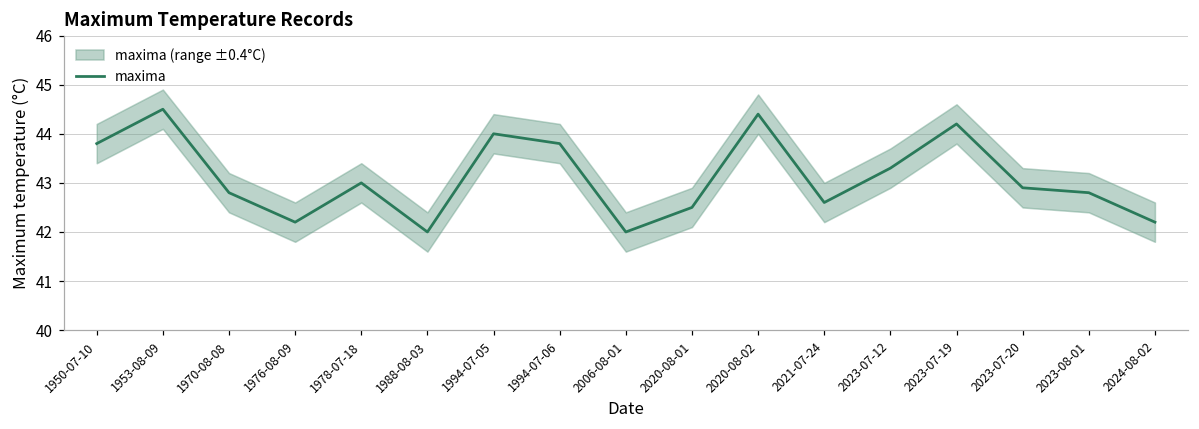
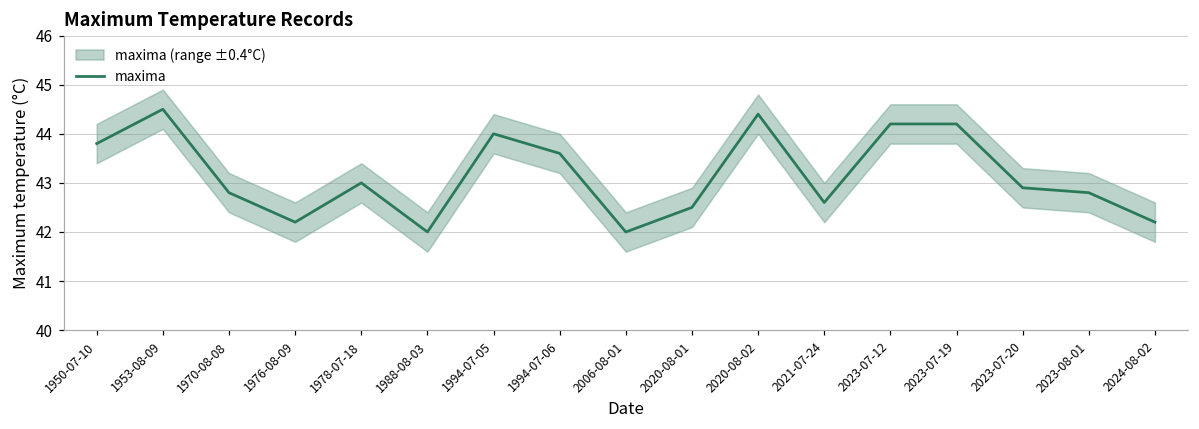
  {
    "maxima": {
      "1950-07-10": 43.8,
      "1953-08-09": 44.5,
      "1970-08-08": 42.8,
      "1976-08-09": 42.2,
      "1978-07-18": 43.0,
      "1988-08-03": 42.0,
      "1994-07-05": 44.0,
-     "1994-07-06": 43.8,
+     "1994-07-06": 43.6,
      "2006-08-01": 42.0,
      "2020-08-01": 42.5,
      "2020-08-02": 44.4,
      "2021-07-24": 42.6,
-     "2023-07-12": 43.3,
+     "2023-07-12": 44.2,
      "2023-07-19": 44.2,
      "2023-07-20": 42.9,
      "2023-08-01": 42.8,
      "2024-08-02": 42.2
    }
  }
